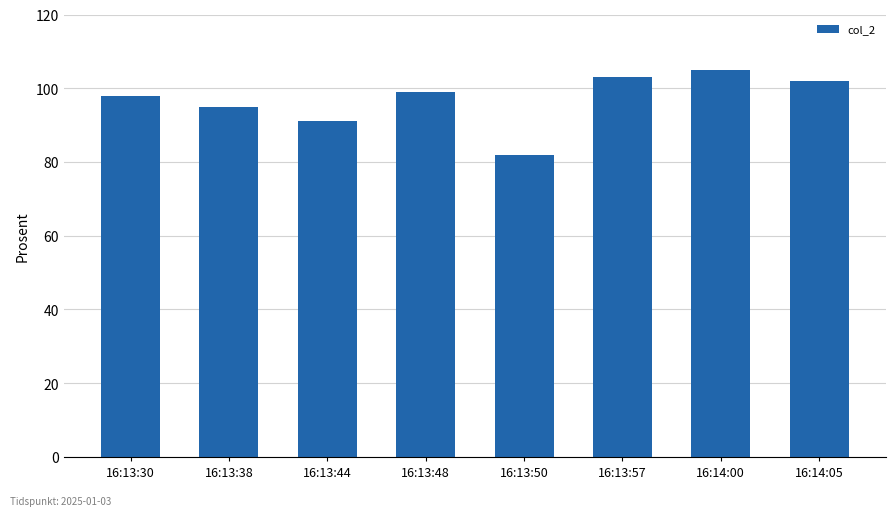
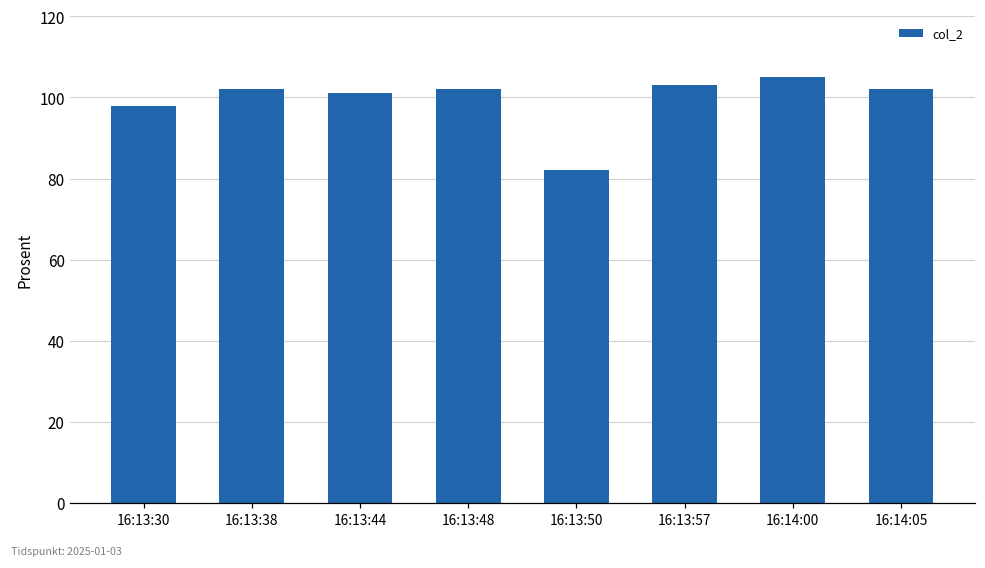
  {
    "16:13:30": 98,
-   "16:13:38": 95,
-   "16:13:44": 91,
-   "16:13:48": 99,
+   "16:13:38": 102,
+   "16:13:44": 101,
+   "16:13:48": 102,
    "16:13:50": 82,
    "16:13:57": 103,
    "16:14:00": 105,
    "16:14:05": 102
  }
